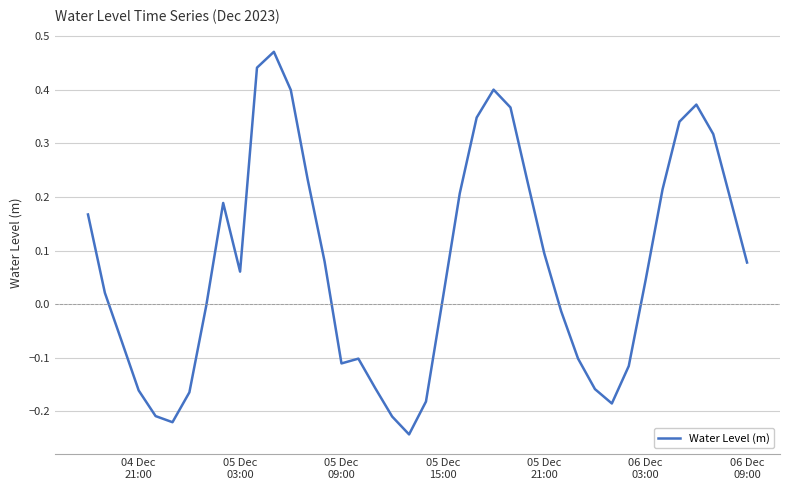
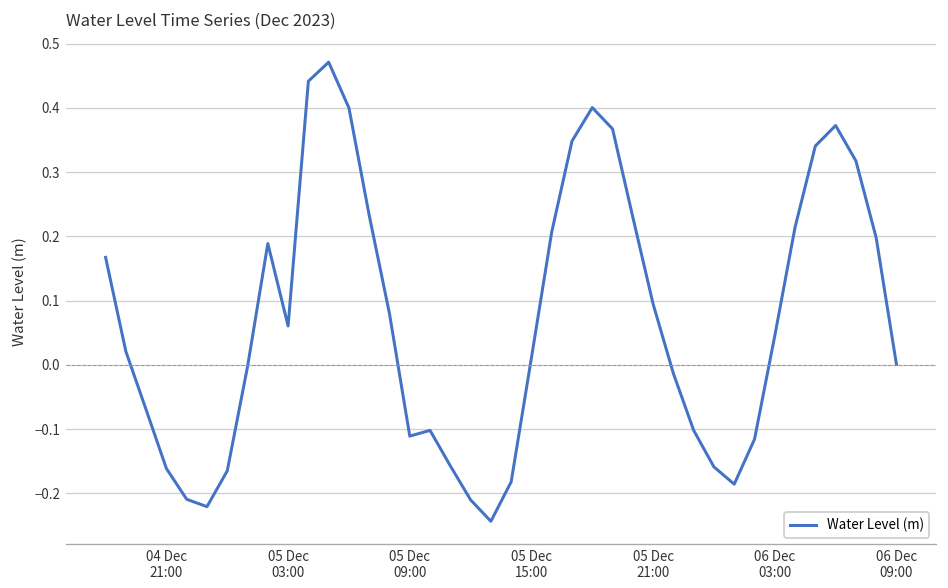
  {
    "04 Dec 21:00": -0.16,
    "05 Dec 03:00": 0.06,
    "05 Dec 09:00": -0.11,
    "05 Dec 15:00": 0.01,
    "05 Dec 21:00": 0.09,
    "06 Dec 03:00": 0.05,
-   "06 Dec 09:00": 0.08
+   "06 Dec 09:00": 0.00
  }
